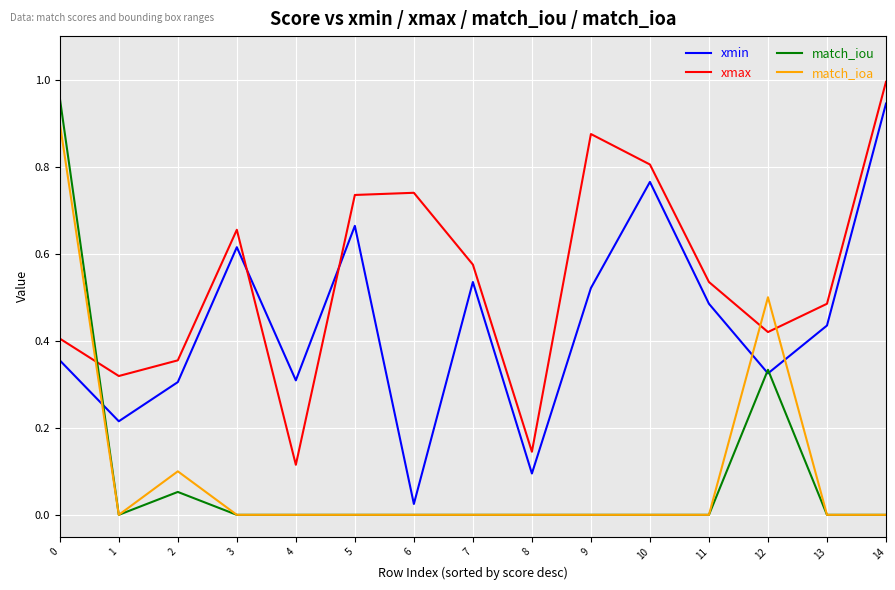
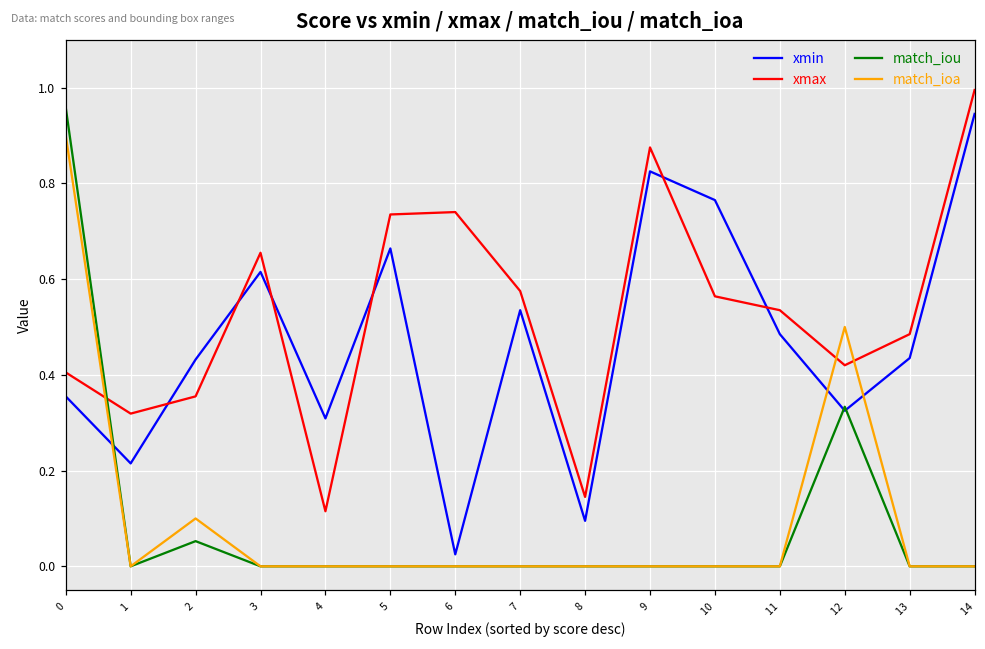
  {
    "xmin": {
      "0": 0.36,
      "1": 0.22,
-     "2": 0.31,
+     "2": 0.43,
      "3": 0.62,
      "4": 0.31,
      "5": 0.66,
      "6": 0.03,
      "7": 0.54,
      "8": 0.10,
-     "9": 0.52,
+     "9": 0.83,
      "10": 0.77,
      "11": 0.49,
      "12": 0.33,
      "13": 0.44,
      "14": 0.95
    },
    "xmax": {
      "0": 0.41,
      "1": 0.32,
      "2": 0.36,
      "3": 0.66,
      "4": 0.12,
      "5": 0.74,
      "6": 0.74,
      "7": 0.58,
      "8": 0.15,
      "9": 0.88,
-     "10": 0.81,
+     "10": 0.56,
      "11": 0.54,
      "12": 0.42,
      "13": 0.49,
      "14": 1.00
    },
    "match_iou": {
      "0": 0.96,
      "2": 0.05,
      "12": 0.33
    },
    "match_ioa": {
      "0": 0.90,
      "2": 0.10,
      "12": 0.50
    }
  }
